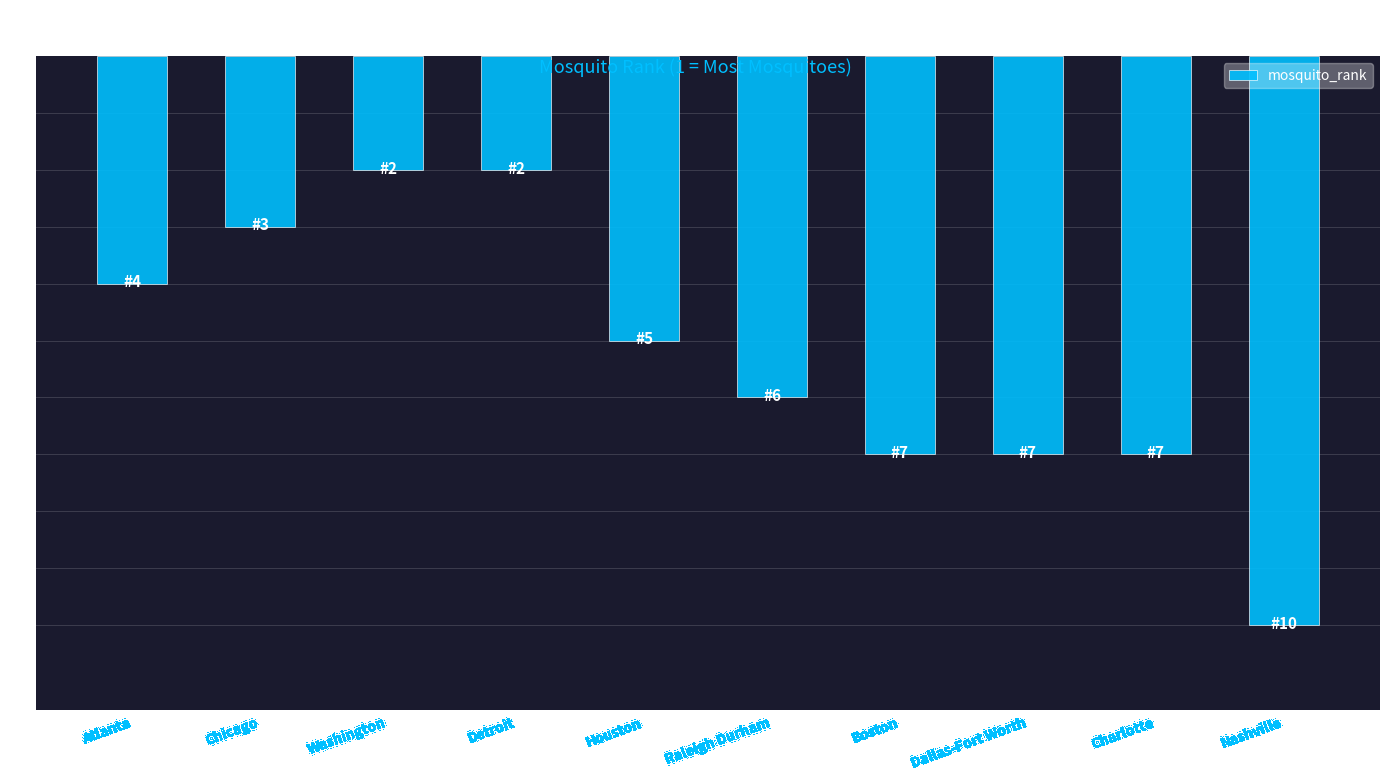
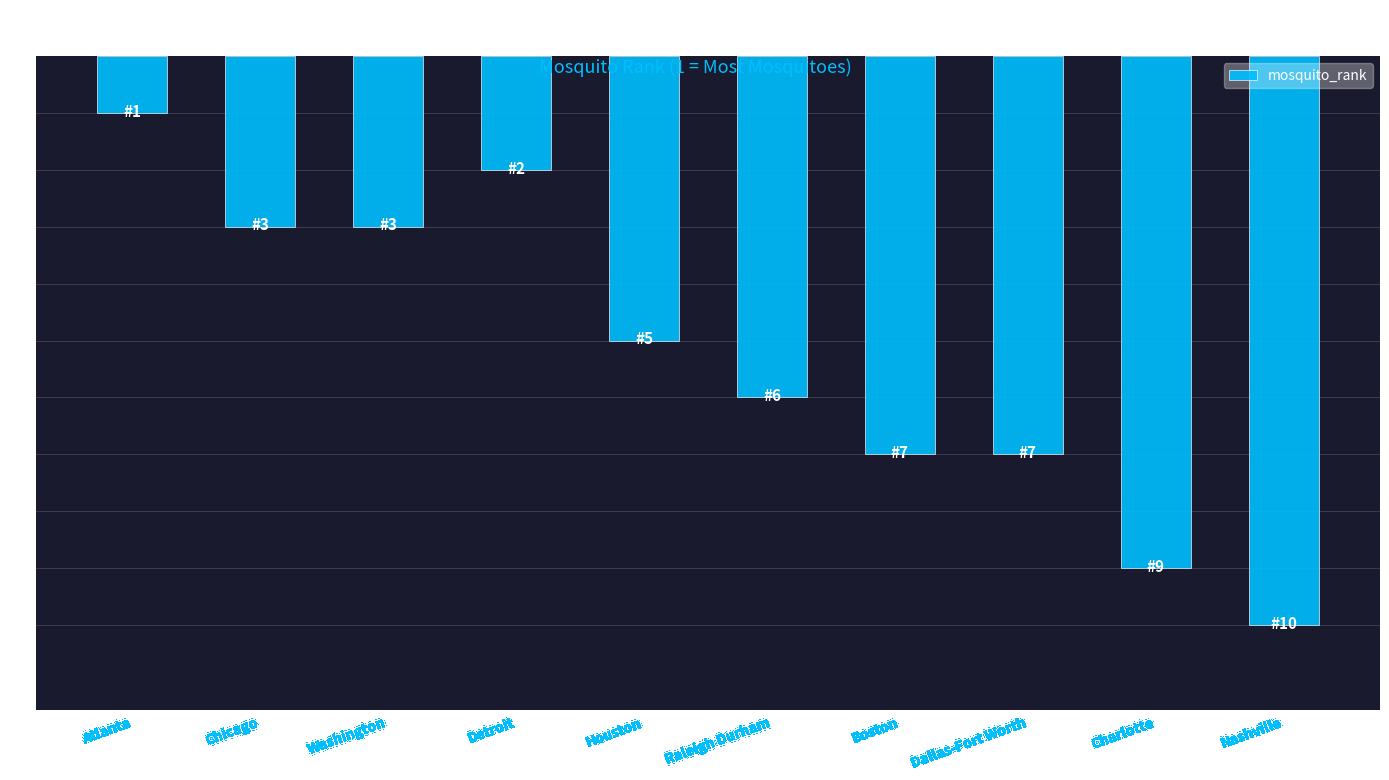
  {
-   "Atlanta": 4,
+   "Atlanta": 1,
    "Chicago": 3,
-   "Washington": 2,
+   "Washington": 3,
    "Detroit": 2,
    "Houston": 5,
    "Raleigh Durham": 6,
    "Boston": 7,
    "Dallas-Fort Worth": 7,
-   "Charlotte": 7,
+   "Charlotte": 9,
    "Nashville": 10
  }
